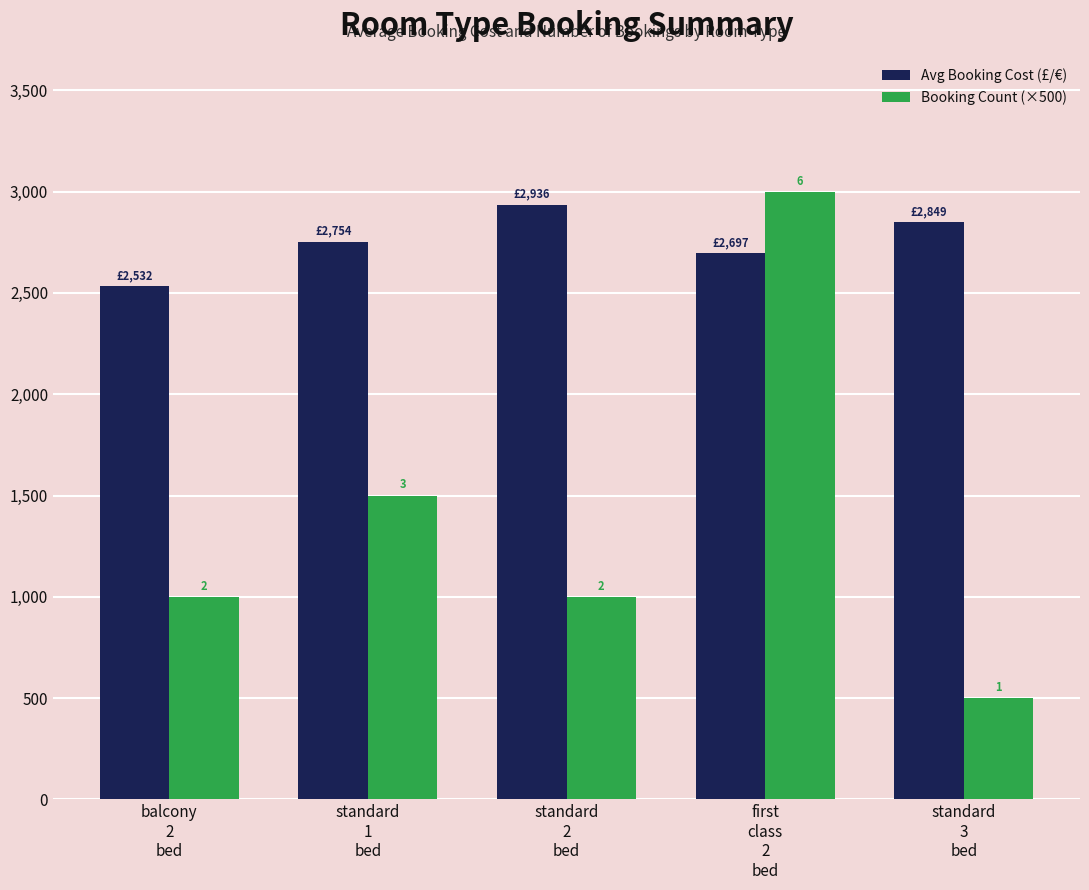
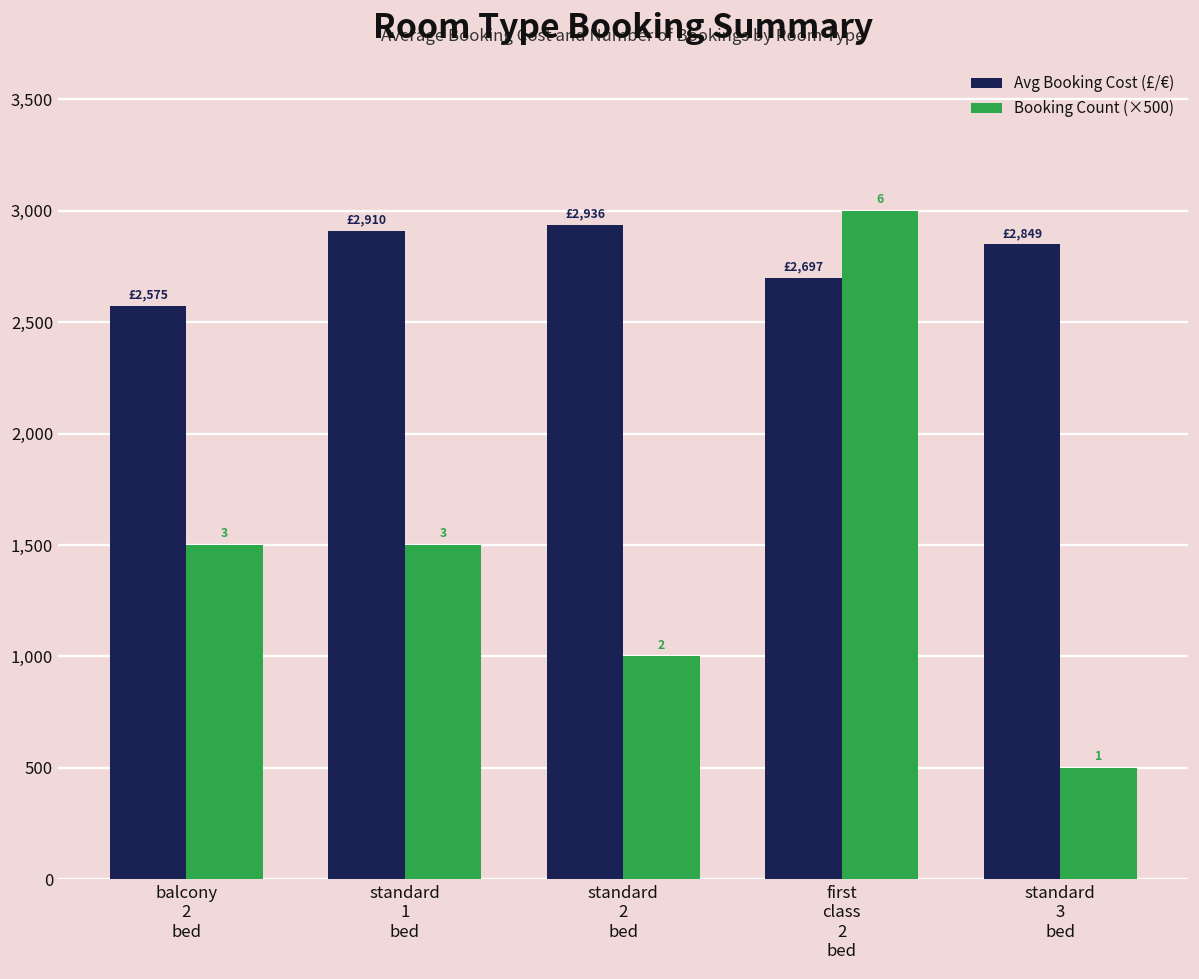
  {
    "Avg Booking Cost (£/€)": {
-     "balcony 2 bed": "£2,532",
-     "standard 1 bed": "£2,754",
+     "balcony 2 bed": "£2,575",
+     "standard 1 bed": "£2,910",
      "standard 2 bed": "£2,936",
      "first class 2 bed": "£2,697",
      "standard 3 bed": "£2,849"
    },
    "Booking Count (×500)": {
-     "balcony 2 bed": "2"
+     "balcony 2 bed": "3"
    }
  }
